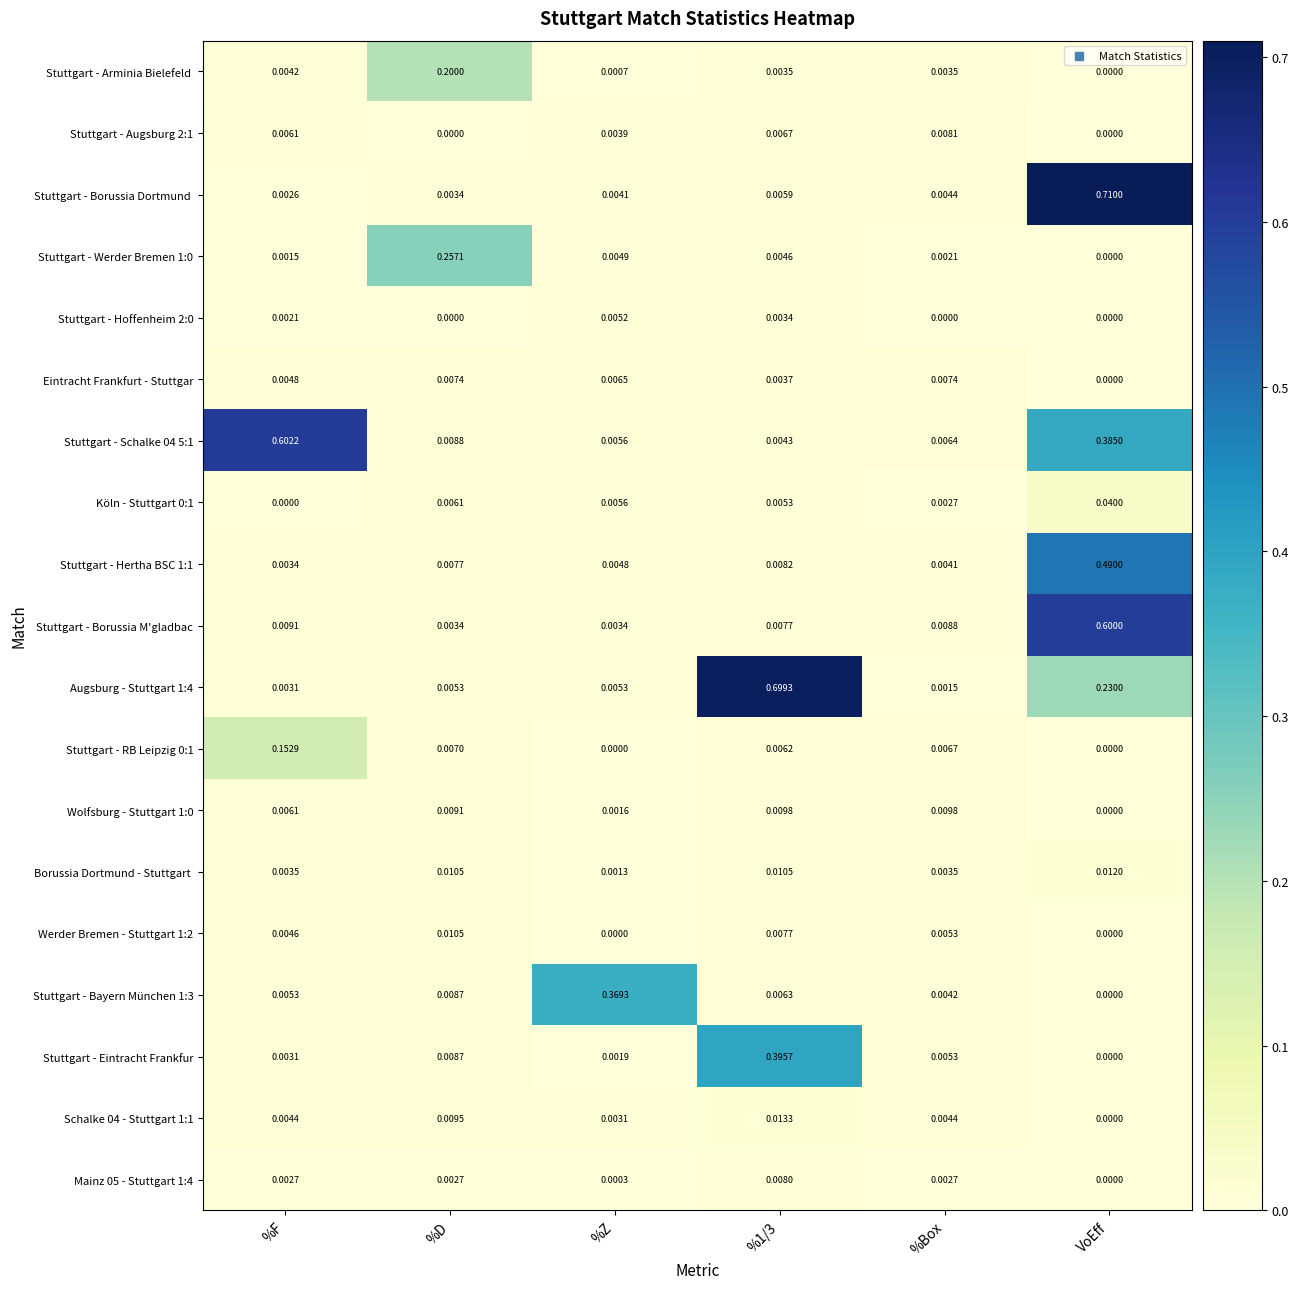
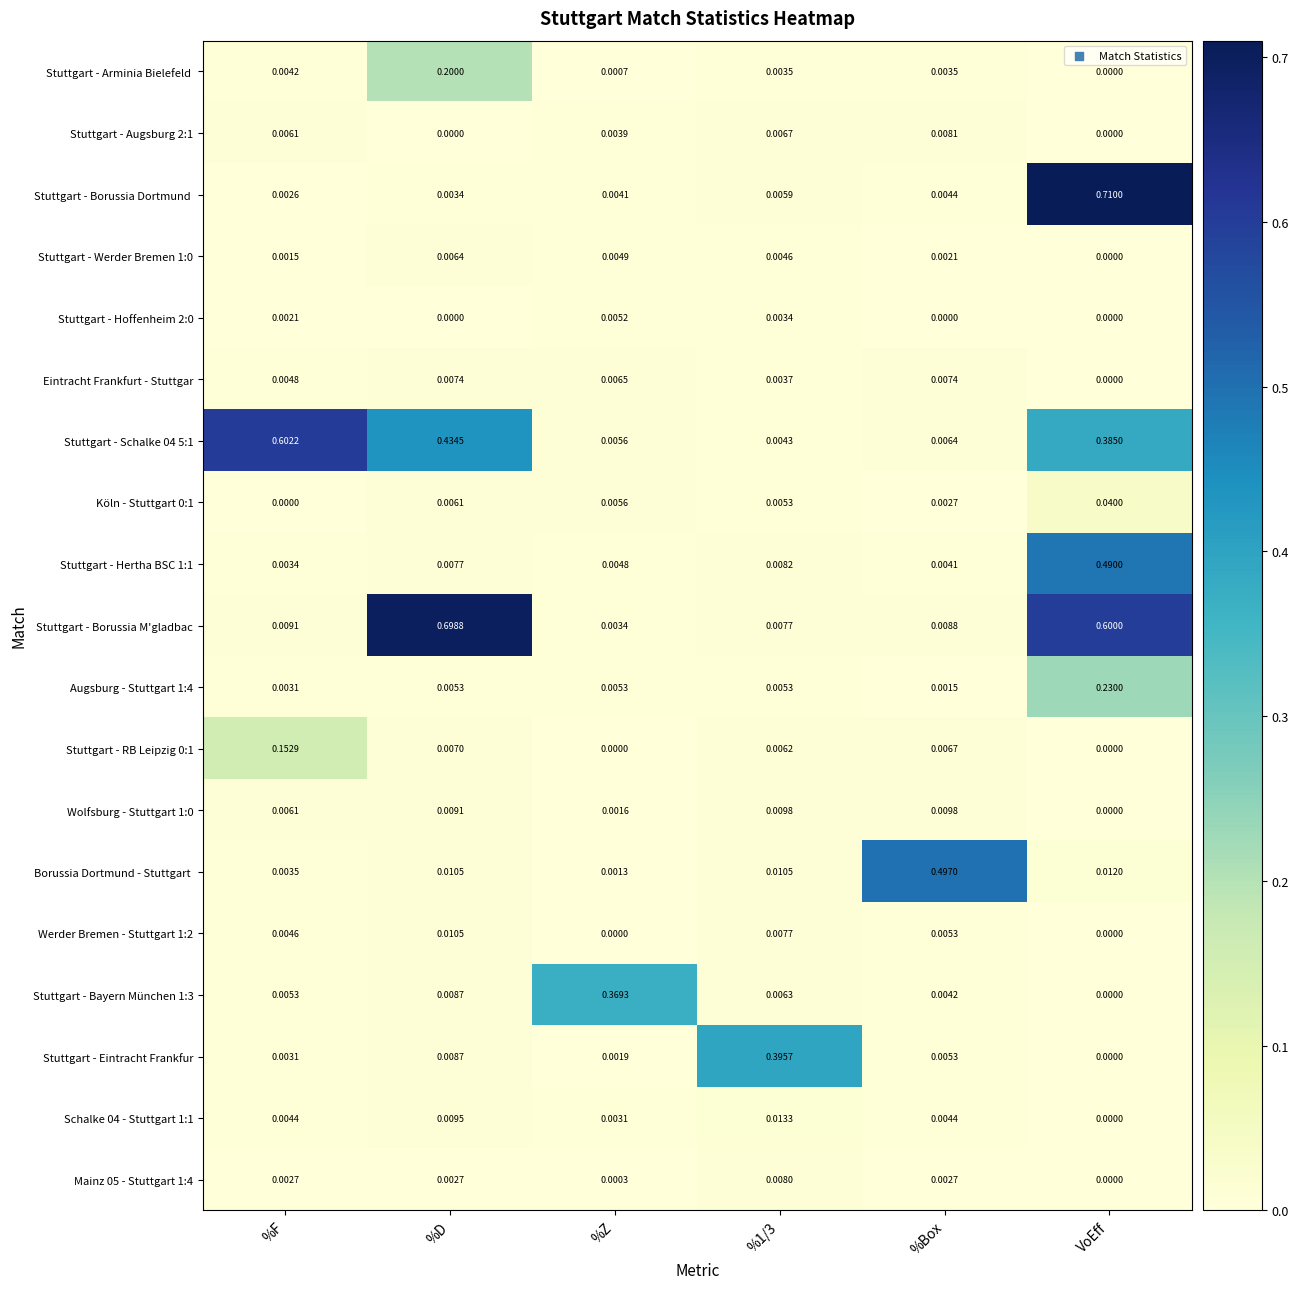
  {
    "Stuttgart - Arminia Bielefeld": {
      "%F": 0.0042,
      "%D": 0.2000,
      "%Z": 0.0007,
      "%1/3": 0.0035,
      "%Box": 0.0035,
      "VoEff": 0.0000
    },
    "Stuttgart - Augsburg 2:1": {
      "%F": 0.0061,
      "%D": 0.0000,
      "%Z": 0.0039,
      "%1/3": 0.0067,
      "%Box": 0.0081,
      "VoEff": 0.0000
    },
    "Stuttgart - Borussia Dortmund": {
      "%F": 0.0026,
      "%D": 0.0034,
      "%Z": 0.0041,
      "%1/3": 0.0059,
      "%Box": 0.0044,
      "VoEff": 0.7100
    },
    "Stuttgart - Werder Bremen 1:0": {
      "%F": 0.0015,
-     "%D": 0.2571,
+     "%D": 0.0064,
      "%Z": 0.0049,
      "%1/3": 0.0046,
      "%Box": 0.0021,
      "VoEff": 0.0000
    },
    "Stuttgart - Hoffenheim 2:0": {
      "%F": 0.0021,
      "%D": 0.0000,
      "%Z": 0.0052,
      "%1/3": 0.0034,
      "%Box": 0.0000,
      "VoEff": 0.0000
    },
    "Eintracht Frankfurt - Stuttgar": {
      "%F": 0.0048,
      "%D": 0.0074,
      "%Z": 0.0065,
      "%1/3": 0.0037,
      "%Box": 0.0074,
      "VoEff": 0.0000
    },
    "Stuttgart - Schalke 04 5:1": {
      "%F": 0.6022,
-     "%D": 0.0088,
+     "%D": 0.4345,
      "%Z": 0.0056,
      "%1/3": 0.0043,
      "%Box": 0.0064,
      "VoEff": 0.3850
    },
    "Köln - Stuttgart 0:1": {
      "%F": 0.0000,
      "%D": 0.0061,
      "%Z": 0.0056,
      "%1/3": 0.0053,
      "%Box": 0.0027,
      "VoEff": 0.0400
    },
    "Stuttgart - Hertha BSC 1:1": {
      "%F": 0.0034,
      "%D": 0.0077,
      "%Z": 0.0048,
      "%1/3": 0.0082,
      "%Box": 0.0041,
      "VoEff": 0.4900
    },
    "Stuttgart - Borussia M'gladbac": {
      "%F": 0.0091,
-     "%D": 0.0034,
+     "%D": 0.6988,
      "%Z": 0.0034,
      "%1/3": 0.0077,
      "%Box": 0.0088,
      "VoEff": 0.6000
    },
    "Augsburg - Stuttgart 1:4": {
      "%F": 0.0031,
      "%D": 0.0053,
      "%Z": 0.0053,
-     "%1/3": 0.6993,
+     "%1/3": 0.0053,
      "%Box": 0.0015,
      "VoEff": 0.2300
    },
    "Stuttgart - RB Leipzig 0:1": {
      "%F": 0.1529,
      "%D": 0.0070,
      "%Z": 0.0000,
      "%1/3": 0.0062,
      "%Box": 0.0067,
      "VoEff": 0.0000
    },
    "Wolfsburg - Stuttgart 1:0": {
      "%F": 0.0061,
      "%D": 0.0091,
      "%Z": 0.0016,
      "%1/3": 0.0098,
      "%Box": 0.0098,
      "VoEff": 0.0000
    },
    "Borussia Dortmund - Stuttgart": {
      "%F": 0.0035,
      "%D": 0.0105,
      "%Z": 0.0013,
      "%1/3": 0.0105,
-     "%Box": 0.0035,
+     "%Box": 0.4970,
      "VoEff": 0.0120
    },
    "Werder Bremen - Stuttgart 1:2": {
      "%F": 0.0046,
      "%D": 0.0105,
      "%Z": 0.0000,
      "%1/3": 0.0077,
      "%Box": 0.0053,
      "VoEff": 0.0000
    },
    "Stuttgart - Bayern München 1:3": {
      "%F": 0.0053,
      "%D": 0.0087,
      "%Z": 0.3693,
      "%1/3": 0.0063,
      "%Box": 0.0042,
      "VoEff": 0.0000
    },
    "Stuttgart - Eintracht Frankfur": {
      "%F": 0.0031,
      "%D": 0.0087,
      "%Z": 0.0019,
      "%1/3": 0.3957,
      "%Box": 0.0053,
      "VoEff": 0.0000
    },
    "Schalke 04 - Stuttgart 1:1": {
      "%F": 0.0044,
      "%D": 0.0095,
      "%Z": 0.0031,
      "%1/3": 0.0133,
      "%Box": 0.0044,
      "VoEff": 0.0000
    },
    "Mainz 05 - Stuttgart 1:4": {
      "%F": 0.0027,
      "%D": 0.0027,
      "%Z": 0.0003,
      "%1/3": 0.0080,
      "%Box": 0.0027,
      "VoEff": 0.0000
    }
  }
